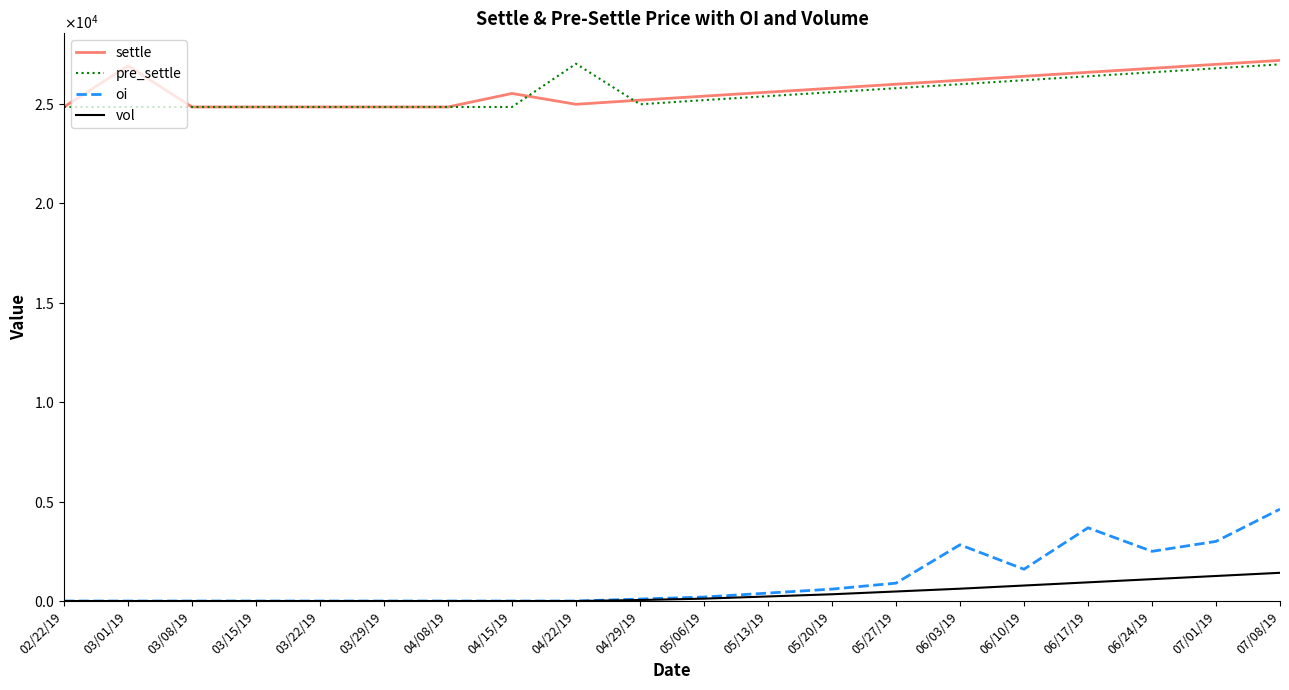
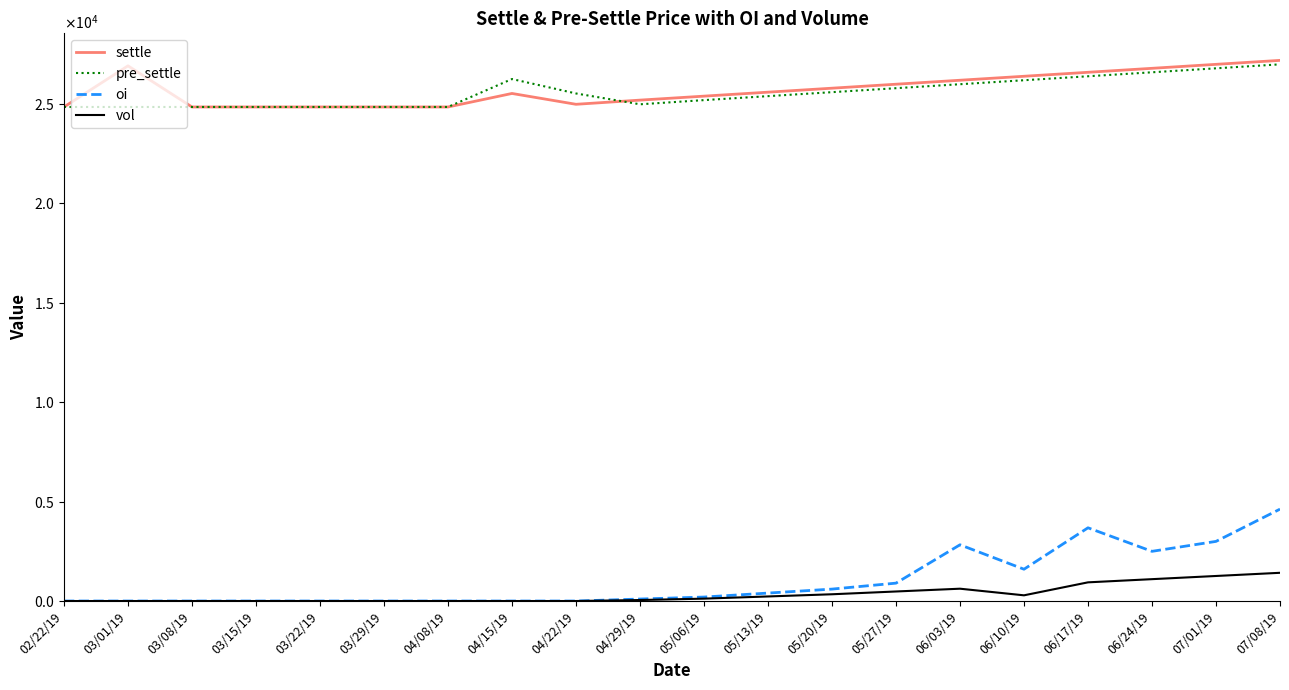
  {
    "settle": {
      "04/15/19": 25500,
      "04/22/19": 25000,
      "04/29/19": 25200,
      "05/06/19": 25400,
      "05/13/19": 25600,
      "05/20/19": 25800,
      "05/27/19": 26000,
      "06/03/19": 26200,
      "06/10/19": 26400,
      "06/17/19": 26600,
      "06/24/19": 26800,
      "07/01/19": 27000,
      "07/08/19": 27200
    },
    "pre_settle": {
-     "04/15/19": 24900,
-     "04/22/19": 27000,
+     "04/15/19": 26300,
+     "04/22/19": 25500,
      "04/29/19": 25000,
      "05/06/19": 25200,
      "05/13/19": 25400,
      "05/20/19": 25600,
      "05/27/19": 25800,
      "06/03/19": 26000,
      "06/10/19": 26200,
      "06/17/19": 26400,
      "06/24/19": 26600,
      "07/01/19": 26800,
      "07/08/19": 27000
    },
    "oi": {
      "05/13/19": 400,
      "05/20/19": 600,
      "05/27/19": 900,
      "06/03/19": 2800,
      "06/10/19": 1600,
      "06/17/19": 3700,
      "06/24/19": 2500,
      "07/01/19": 3000,
      "07/08/19": 4600
    },
    "vol": {
      "05/13/19": 200,
      "05/20/19": 300,
      "05/27/19": 500,
      "06/03/19": 600,
-     "06/10/19": 800,
+     "06/10/19": 300,
      "06/17/19": 900,
      "06/24/19": 1100,
      "07/01/19": 1300,
      "07/08/19": 1400
    }
  }
